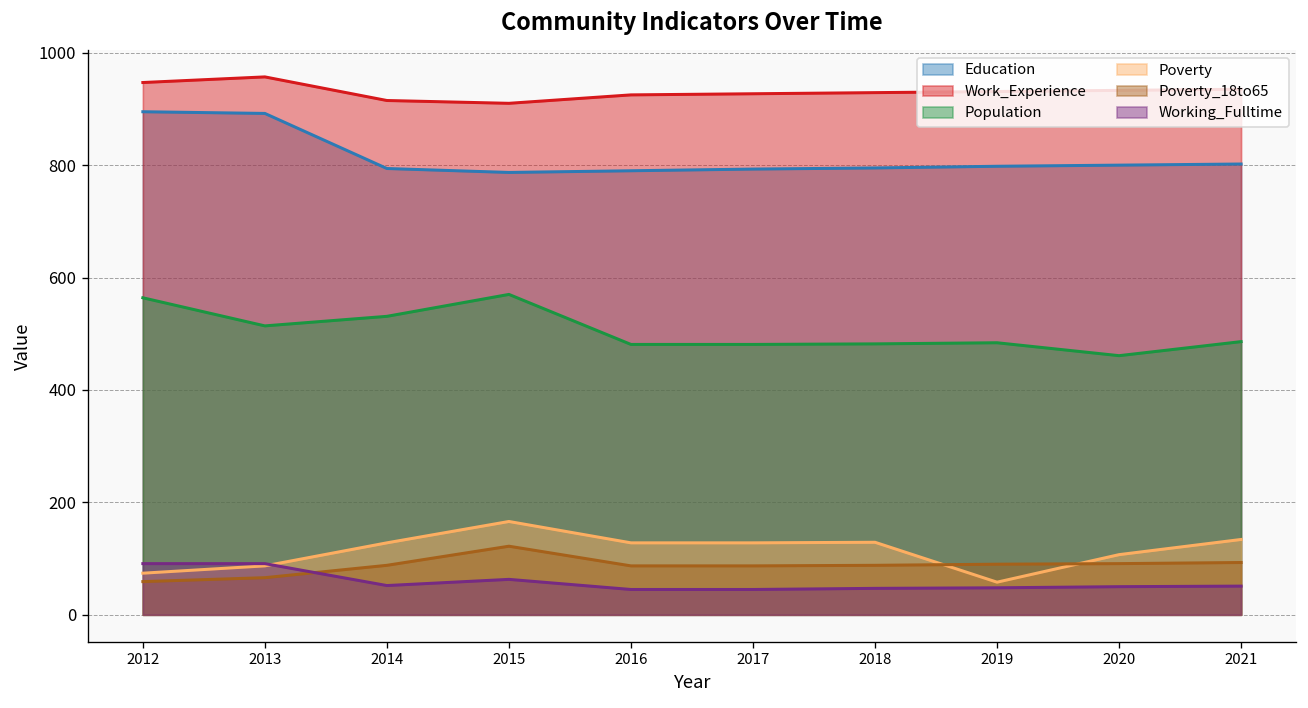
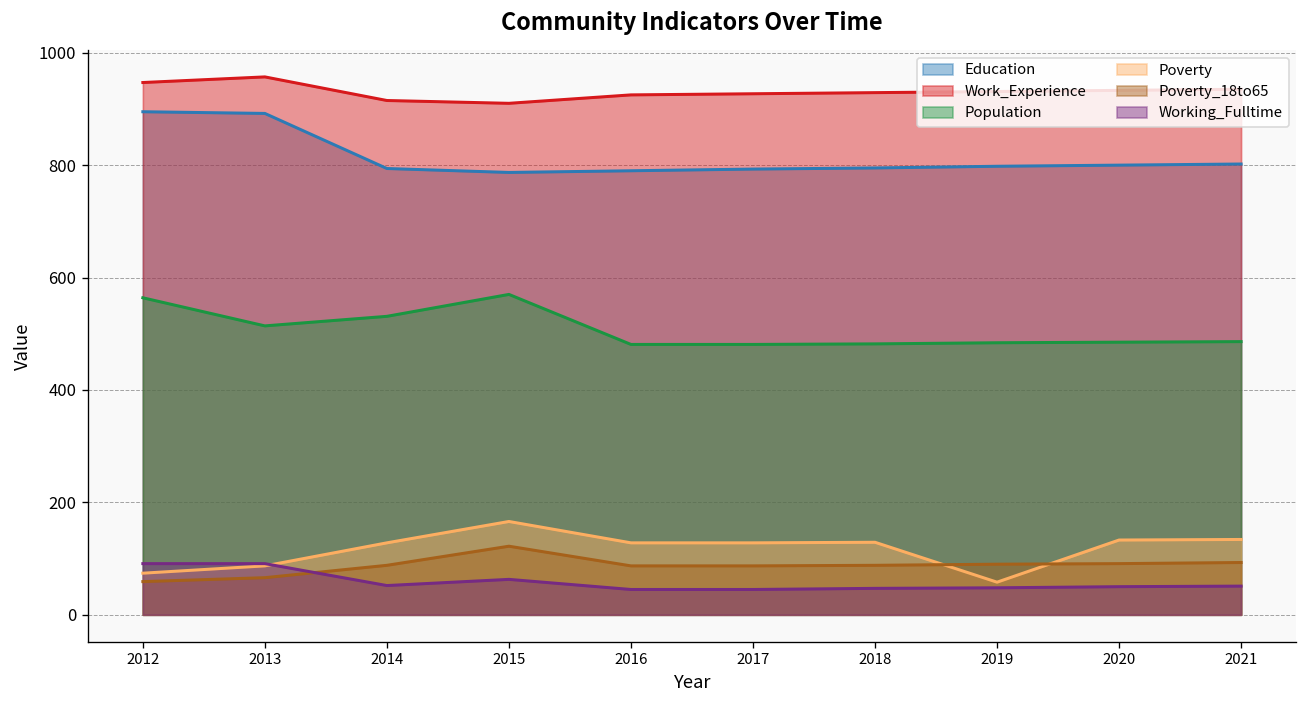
  {
    "Education": {
      "2012": 900,
      "2013": 890,
      "2014": 790,
      "2015": 790,
      "2016": 790,
      "2017": 790,
      "2018": 800,
      "2019": 800,
      "2020": 800,
      "2021": 800
    },
    "Population": {
      "2012": 560,
      "2013": 510,
      "2014": 530,
      "2015": 570,
      "2016": 480,
      "2017": 480,
      "2018": 480,
      "2019": 480,
-     "2020": 460,
+     "2020": 490,
      "2021": 490
    },
    "Poverty": {
      "2012": 70,
      "2014": 130,
      "2015": 170,
      "2016": 130,
      "2017": 130,
      "2018": 130,
      "2019": 60,
-     "2020": 110,
+     "2020": 130,
      "2021": 130
    },
    "Working_Fulltime": {
      "2012": 90,
      "2014": 50,
      "2015": 60,
      "2016": 50,
      "2017": 50,
      "2018": 50,
      "2019": 50,
      "2020": 50,
      "2021": 50
    }
  }
